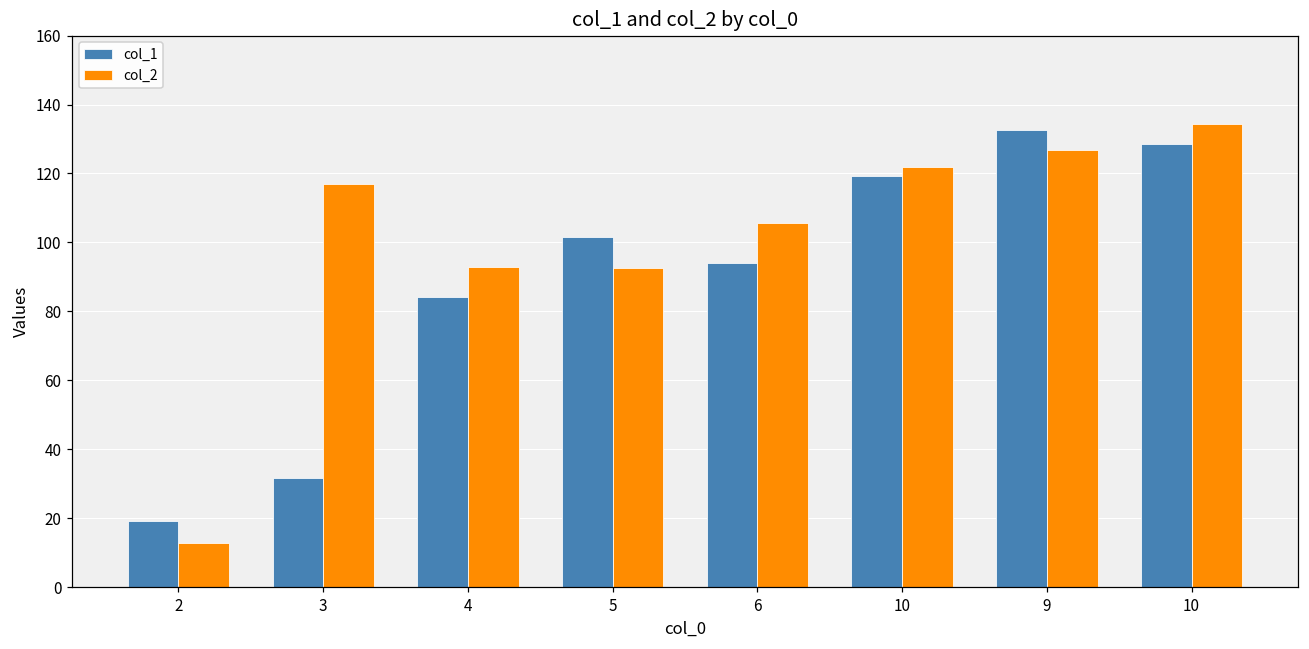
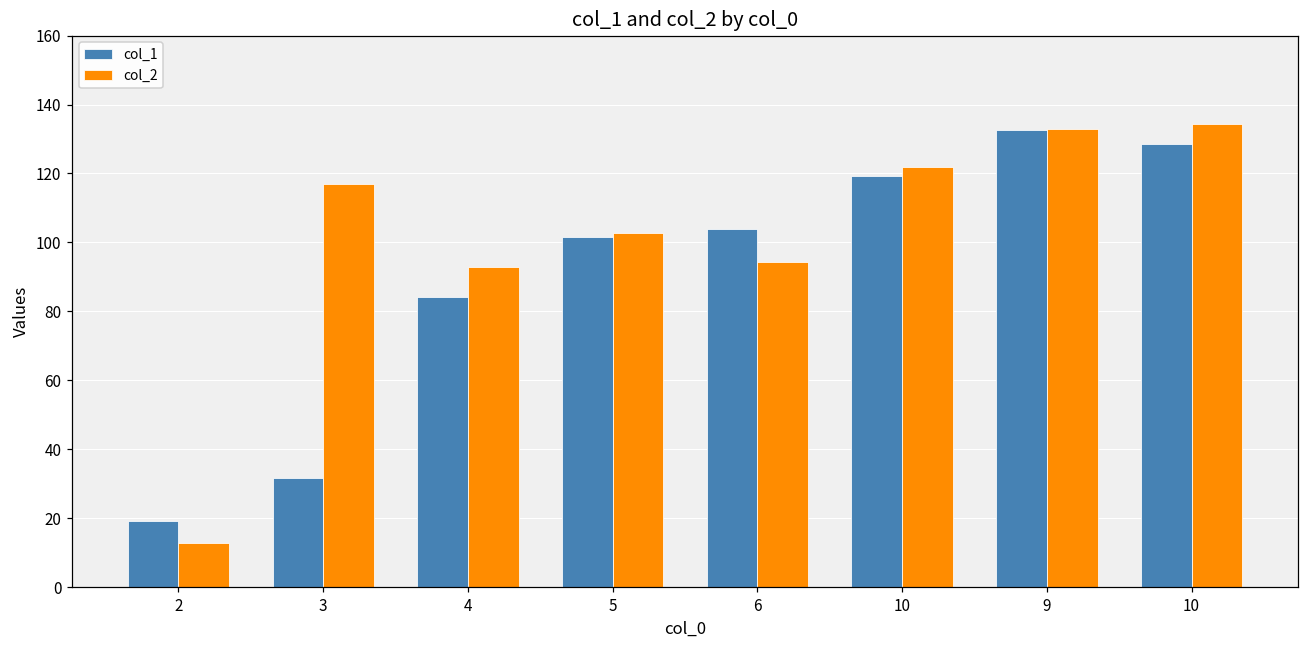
  {
    "col_1": {
      "2": 19,
      "3": 32,
      "4": 84,
      "5": 102,
-     "6": 94,
+     "6": 104,
      "9": 133
    },
    "col_2": {
      "2": 13,
      "3": 117,
      "4": 93,
-     "5": 93,
-     "6": 106,
-     "9": 127
+     "5": 103,
+     "6": 94,
+     "9": 133
    }
  }
